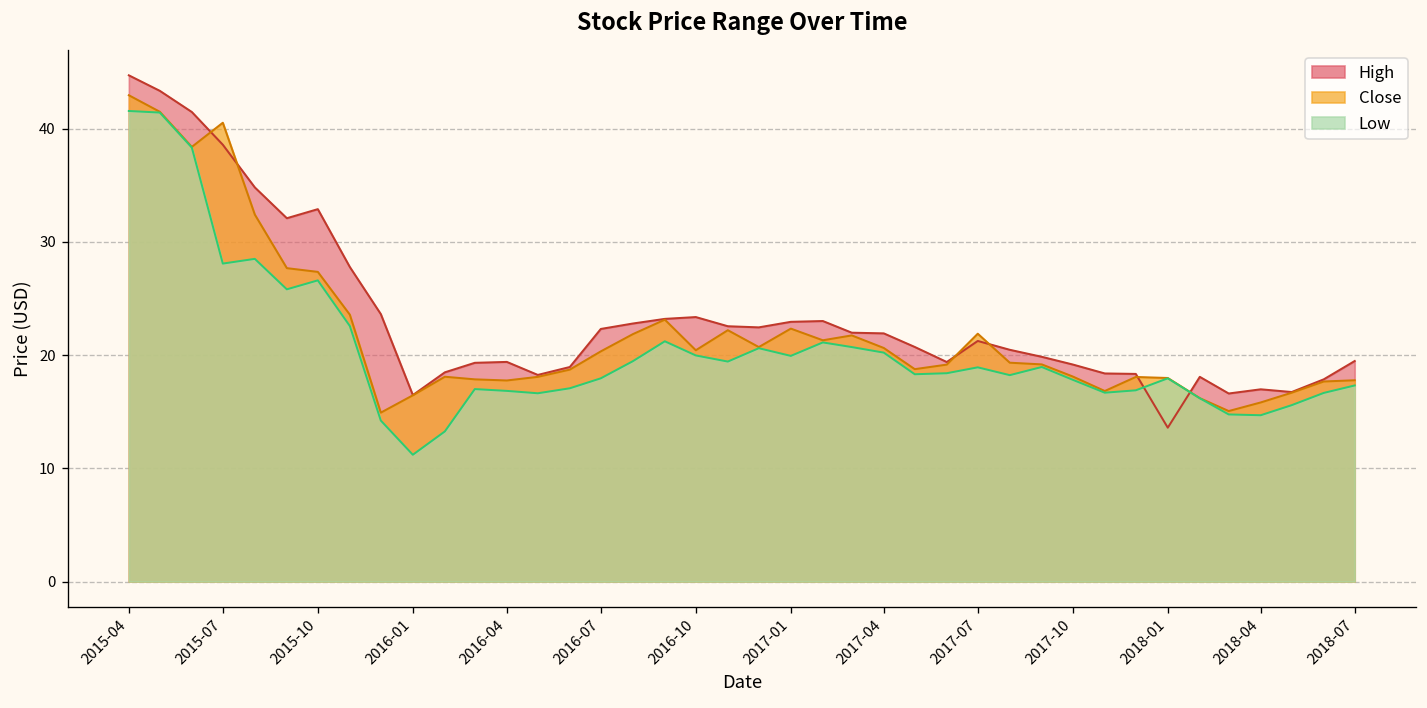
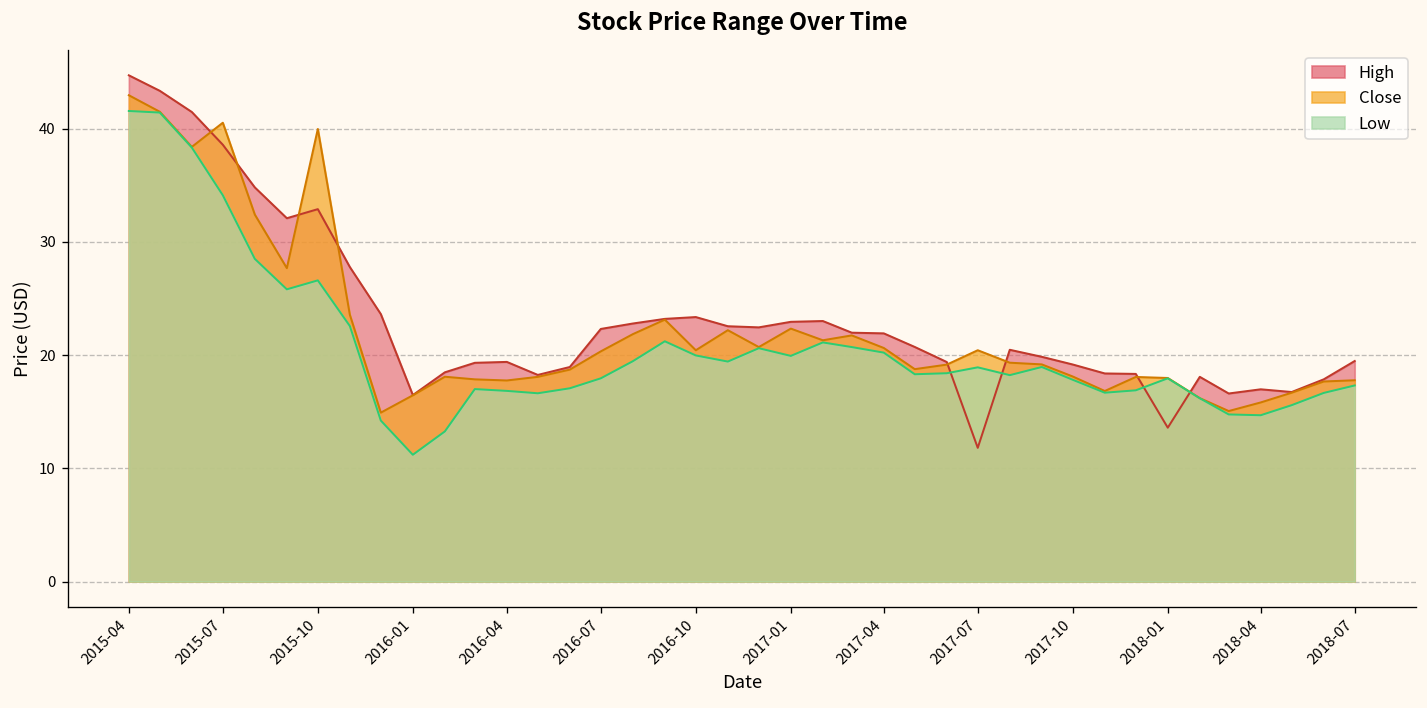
  {
    "High": {
      "2015-04": 45,
      "2015-07": 39,
      "2015-10": 33,
      "2016-04": 19,
      "2016-07": 22,
      "2016-10": 23,
      "2017-01": 23,
      "2017-04": 22,
-     "2017-07": 21,
+     "2017-07": 12,
      "2017-10": 19,
      "2018-01": 14,
      "2018-04": 17,
      "2018-07": 19
    },
    "Close": {
      "2015-04": 43,
      "2015-07": 41,
-     "2015-10": 27,
+     "2015-10": 40,
      "2016-04": 18,
      "2016-07": 20,
      "2016-10": 20,
      "2017-01": 22,
      "2017-04": 21,
-     "2017-07": 22,
+     "2017-07": 20,
      "2017-10": 18,
      "2018-04": 16,
      "2018-07": 18
    },
    "Low": {
      "2015-04": 42,
-     "2015-07": 28,
+     "2015-07": 34,
      "2015-10": 27,
      "2016-01": 11,
      "2016-04": 17,
      "2016-07": 18,
      "2016-10": 20,
      "2017-01": 20,
      "2017-04": 20,
      "2017-07": 19,
      "2017-10": 18,
      "2018-04": 15,
      "2018-07": 17
    }
  }
